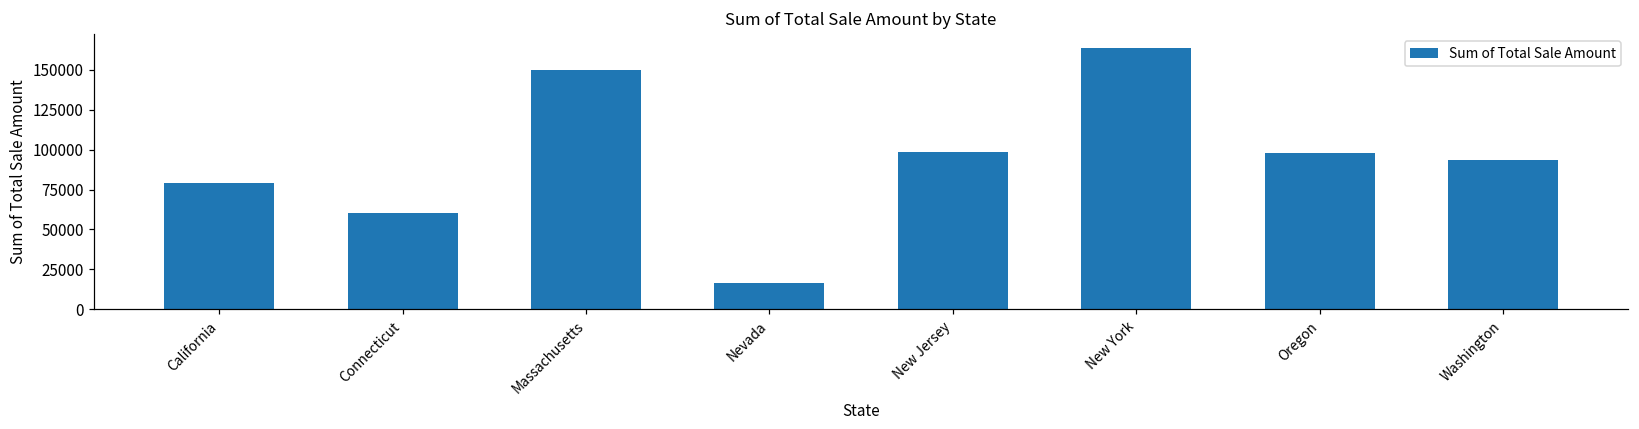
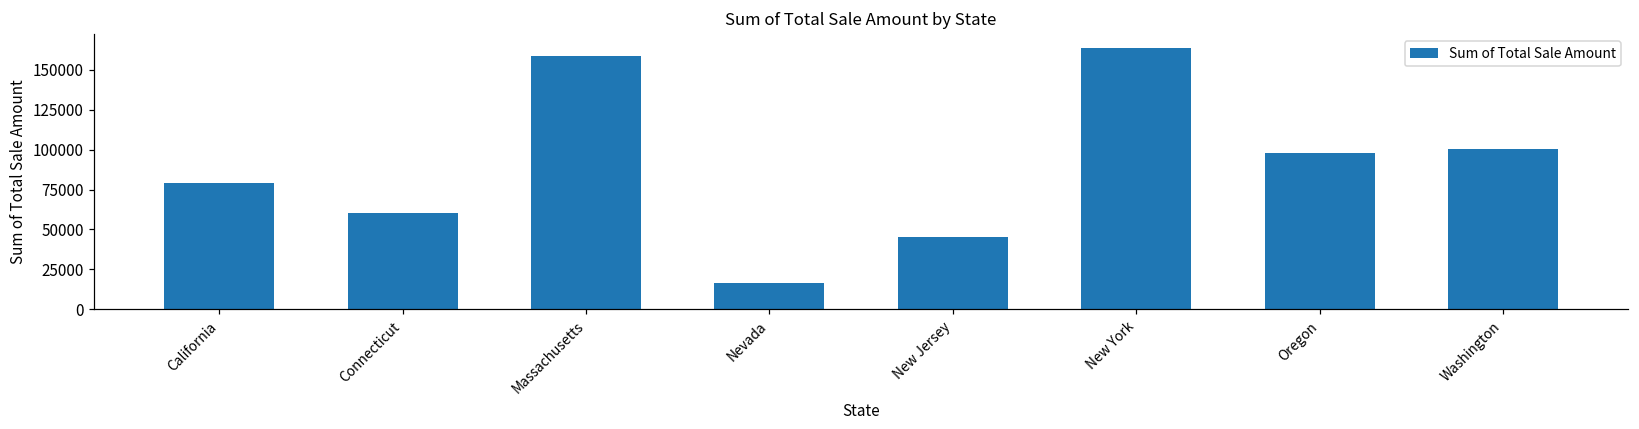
  {
    "California": 79000,
    "Connecticut": 60000,
-   "Massachusetts": 150000,
+   "Massachusetts": 158000,
    "Nevada": 17000,
-   "New Jersey": 99000,
+   "New Jersey": 45000,
    "New York": 164000,
    "Oregon": 98000,
-   "Washington": 93000
+   "Washington": 100000
  }
